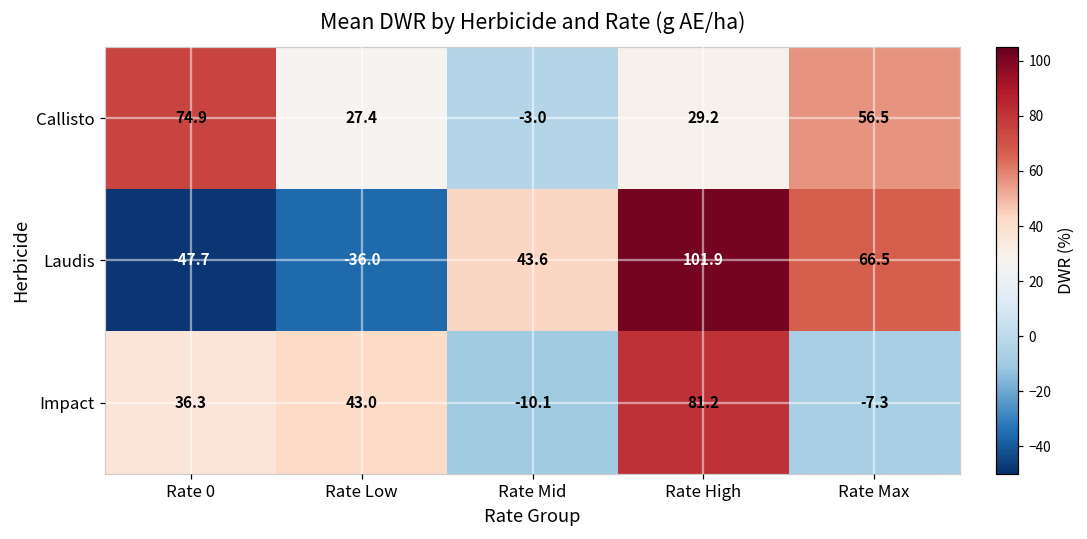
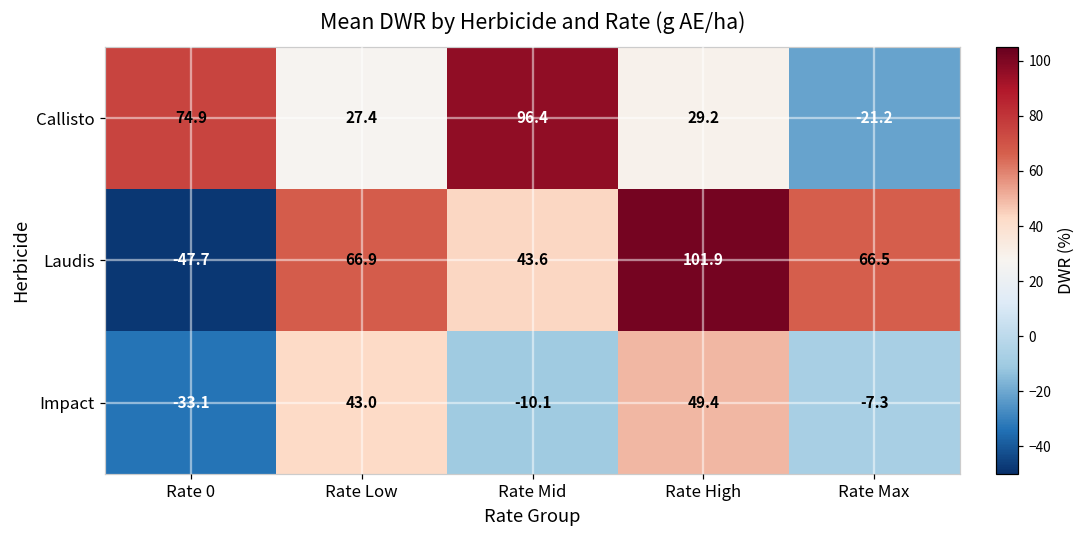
  {
    "Callisto": {
      "Rate 0": 74.9,
      "Rate Low": 27.4,
-     "Rate Mid": -3.0,
+     "Rate Mid": 96.4,
      "Rate High": 29.2,
-     "Rate Max": 56.5
+     "Rate Max": -21.2
    },
    "Laudis": {
      "Rate 0": -47.7,
-     "Rate Low": -36.0,
+     "Rate Low": 66.9,
      "Rate Mid": 43.6,
      "Rate High": 101.9,
      "Rate Max": 66.5
    },
    "Impact": {
-     "Rate 0": 36.3,
+     "Rate 0": -33.1,
      "Rate Low": 43.0,
      "Rate Mid": -10.1,
-     "Rate High": 81.2,
+     "Rate High": 49.4,
      "Rate Max": -7.3
    }
  }
